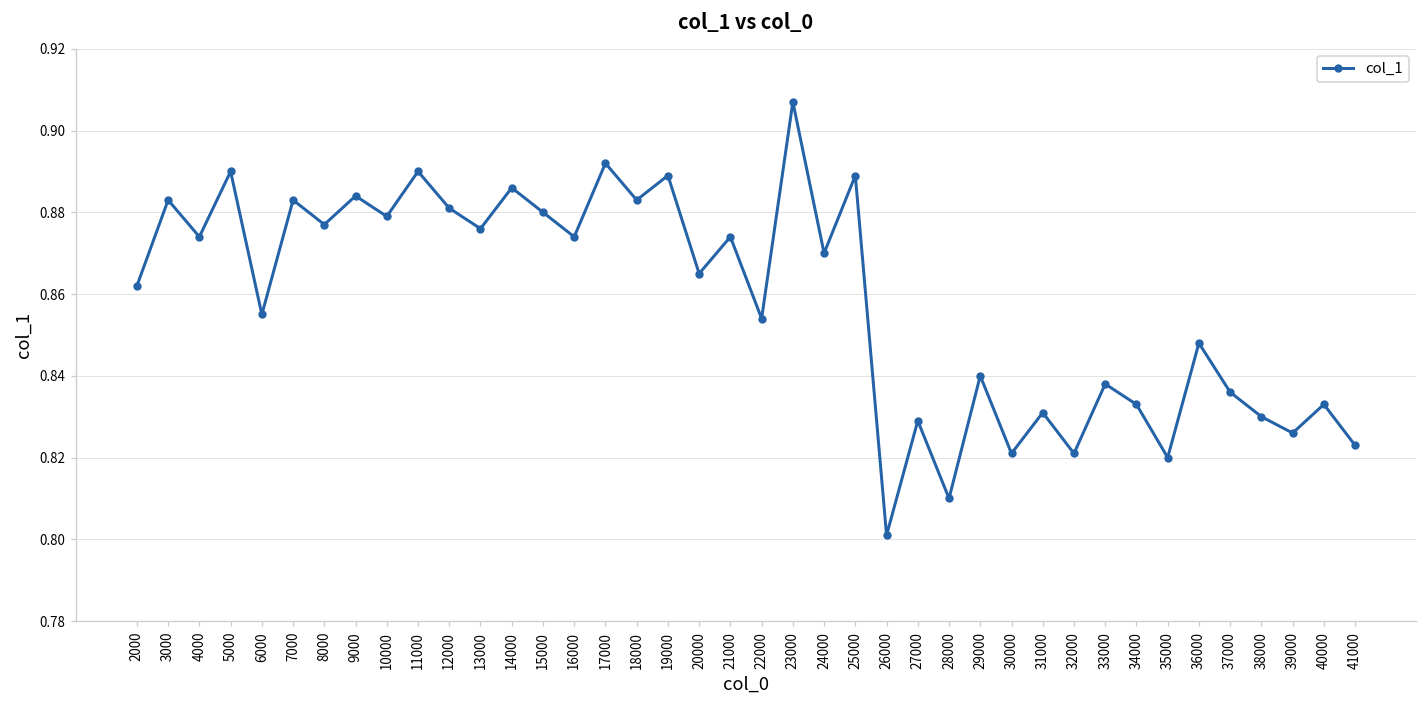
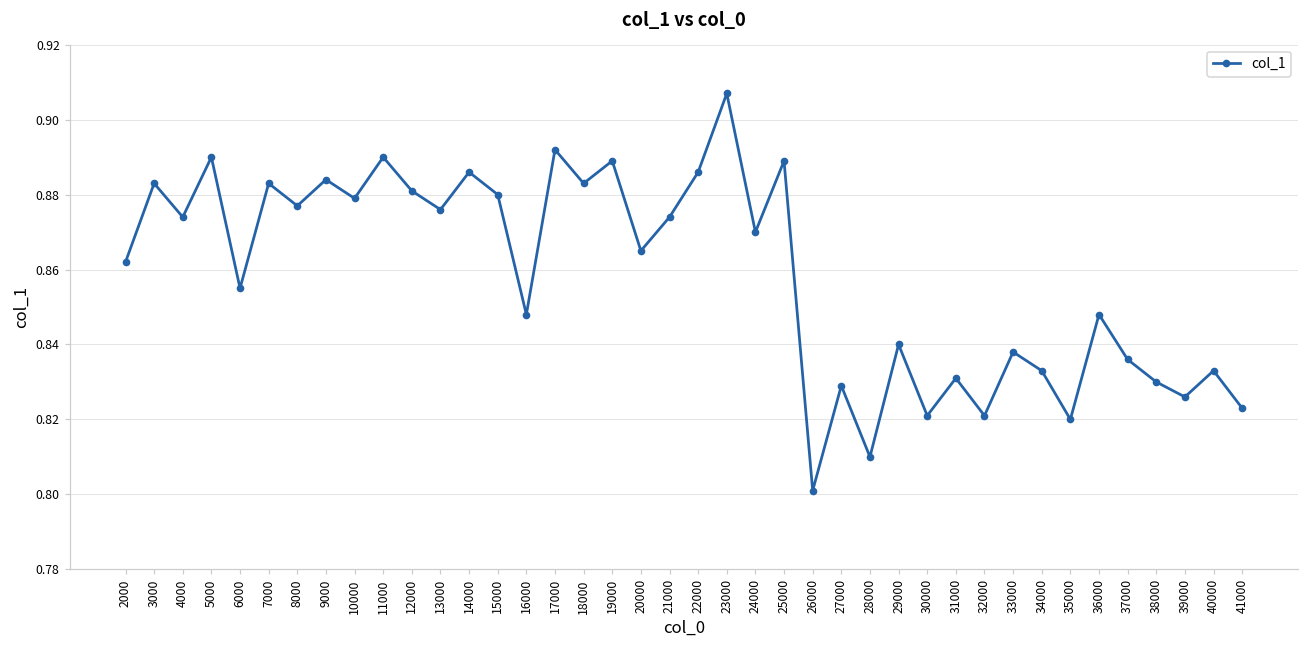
  {
    "2000": 0.862,
    "3000": 0.883,
    "4000": 0.874,
    "5000": 0.890,
    "6000": 0.855,
    "7000": 0.883,
    "8000": 0.877,
    "9000": 0.884,
    "10000": 0.879,
    "11000": 0.890,
    "12000": 0.881,
    "13000": 0.876,
    "14000": 0.886,
    "15000": 0.880,
-   "16000": 0.874,
+   "16000": 0.848,
    "17000": 0.892,
    "18000": 0.883,
    "19000": 0.889,
    "20000": 0.865,
    "21000": 0.874,
-   "22000": 0.854,
+   "22000": 0.886,
    "23000": 0.907,
    "24000": 0.870,
    "25000": 0.889,
    "26000": 0.801,
    "27000": 0.829,
    "28000": 0.810,
    "29000": 0.840,
    "30000": 0.821,
    "31000": 0.831,
    "32000": 0.821,
    "33000": 0.838,
    "34000": 0.833,
    "35000": 0.820,
    "36000": 0.848,
    "37000": 0.836,
    "38000": 0.830,
    "39000": 0.826,
    "40000": 0.833,
    "41000": 0.823
  }
